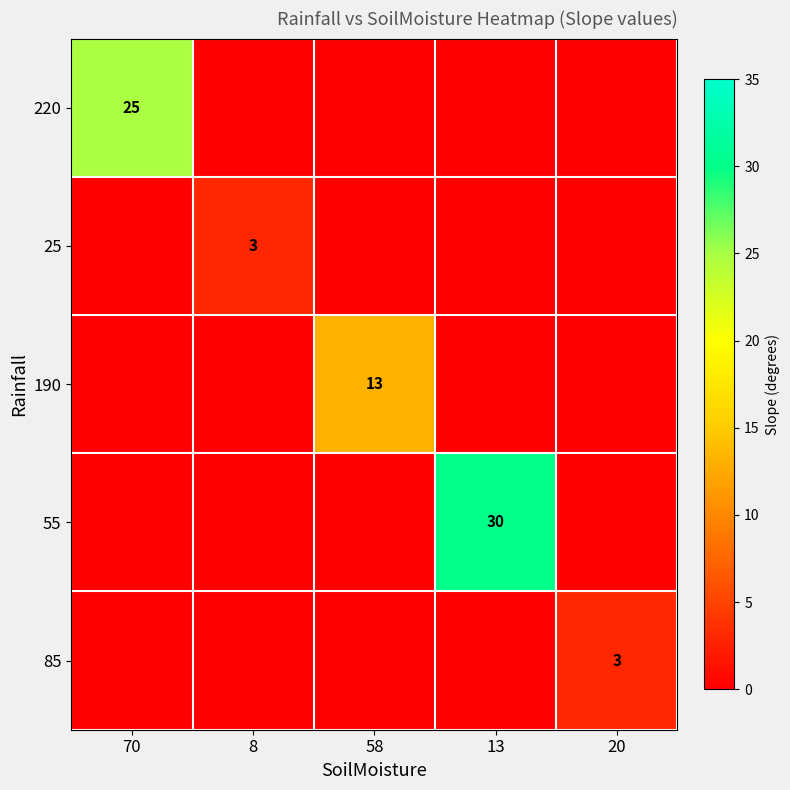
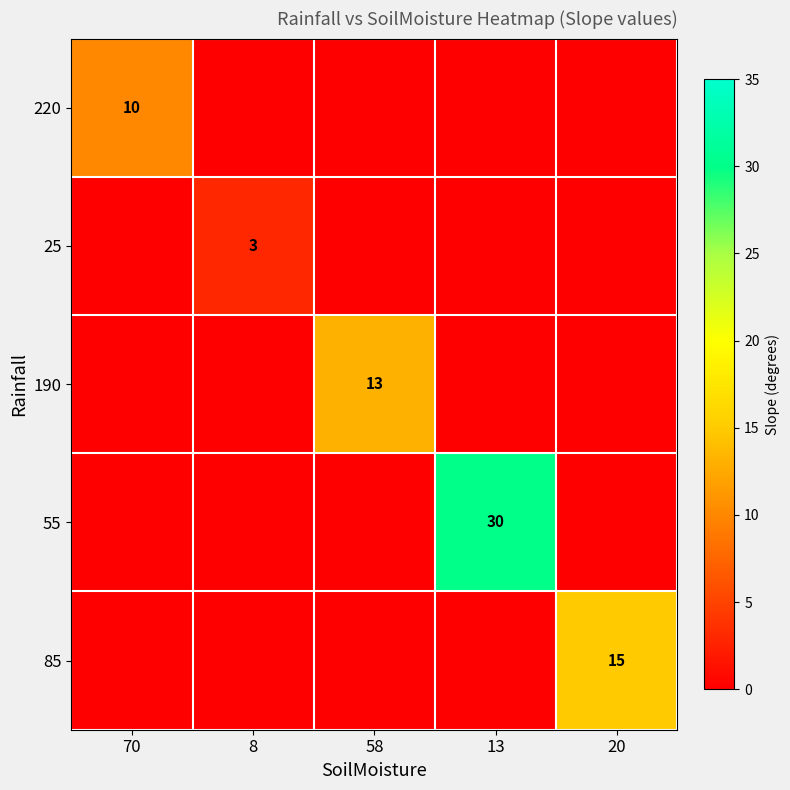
  {
    "220": {
-     "70": 25
+     "70": 10
    },
    "25": {
      "8": 3
    },
    "190": {
      "58": 13
    },
    "55": {
      "13": 30
    },
    "85": {
-     "20": 3
+     "20": 15
    }
  }
